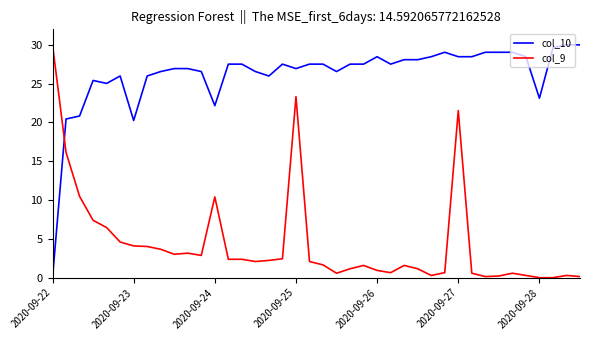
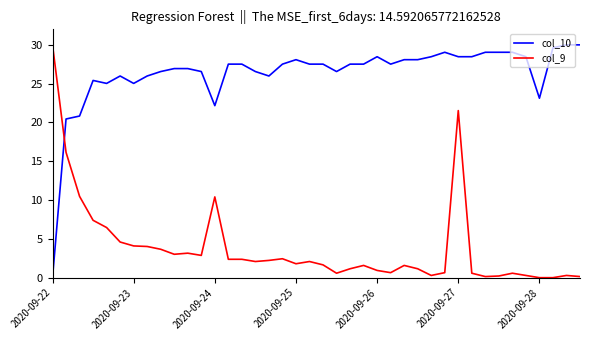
  {
    "col_10": {
      "2020-09-22": 0,
-     "2020-09-23": 20,
+     "2020-09-23": 25,
      "2020-09-24": 22,
-     "2020-09-25": 27,
+     "2020-09-25": 28,
      "2020-09-26": 28,
      "2020-09-27": 28,
      "2020-09-28": 23
    },
    "col_9": {
      "2020-09-22": 30,
      "2020-09-23": 4,
      "2020-09-24": 10,
-     "2020-09-25": 23,
+     "2020-09-25": 2,
      "2020-09-26": 1,
      "2020-09-27": 22,
      "2020-09-28": 0
    }
  }
